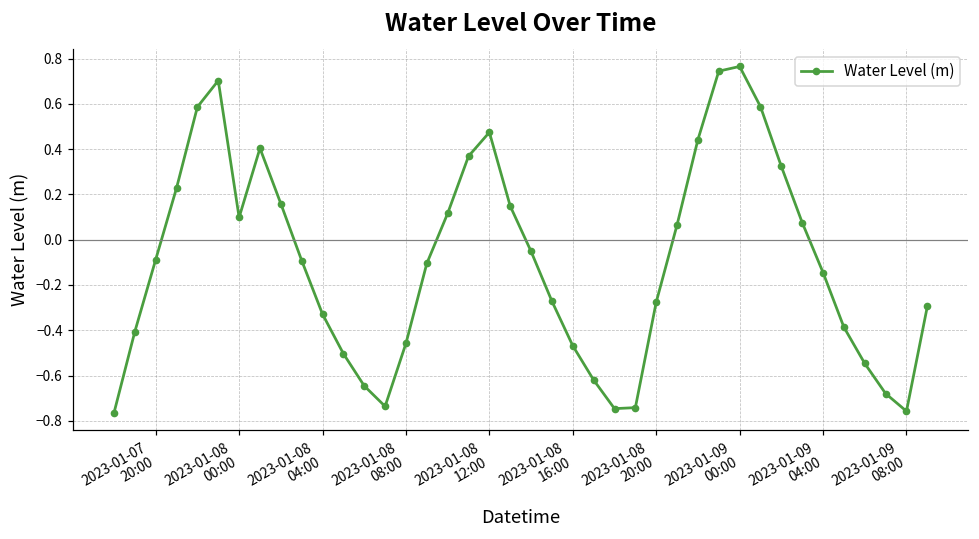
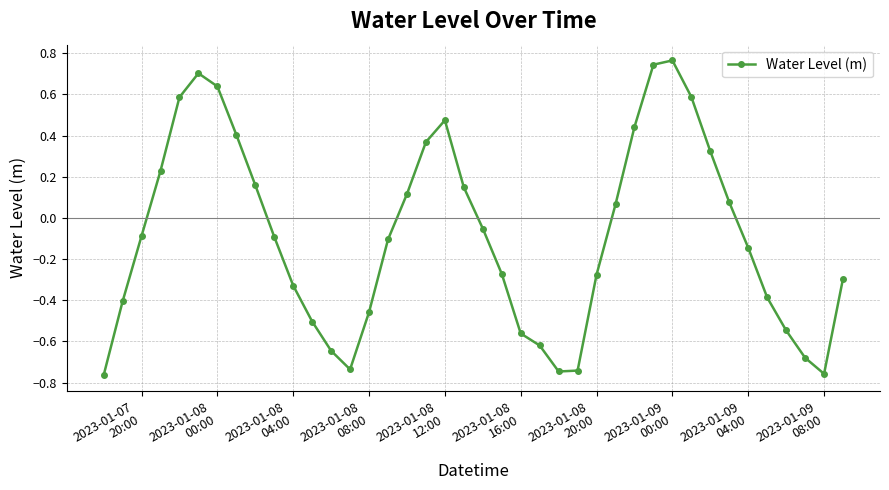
  {
    "2023-01-07 20:00": -0.09,
-   "2023-01-08 00:00": 0.10,
+   "2023-01-08 00:00": 0.64,
    "2023-01-08 04:00": -0.33,
    "2023-01-08 08:00": -0.46,
    "2023-01-08 12:00": 0.47,
-   "2023-01-08 16:00": -0.47,
+   "2023-01-08 16:00": -0.56,
    "2023-01-08 20:00": -0.28,
    "2023-01-09 00:00": 0.77,
    "2023-01-09 04:00": -0.15,
    "2023-01-09 08:00": -0.76
  }
